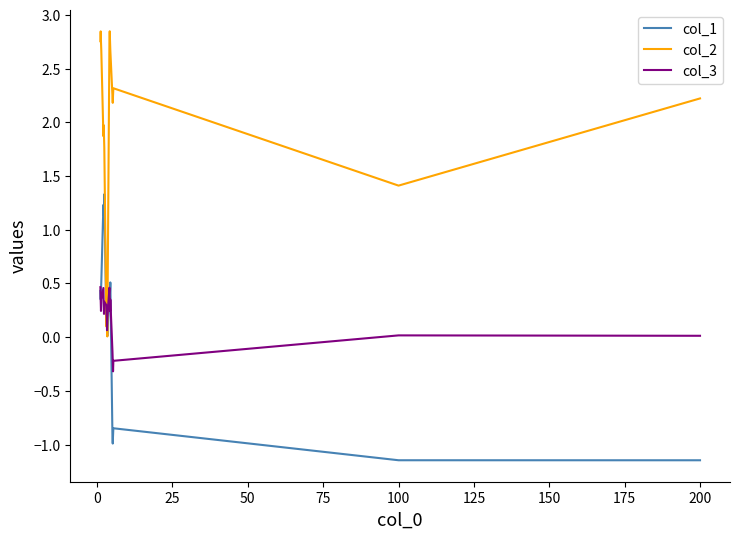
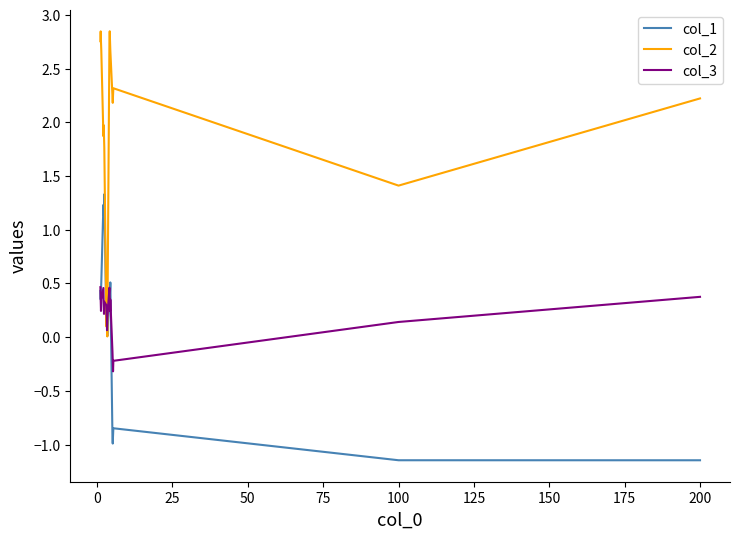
  {
    "col_1": {
      "100": -1.15,
      "200": -1.15
    },
    "col_2": {
      "100": 1.41,
      "200": 2.22
    },
    "col_3": {
-     "100": 0.02,
-     "200": 0.01
+     "100": 0.14,
+     "200": 0.38
    }
  }
